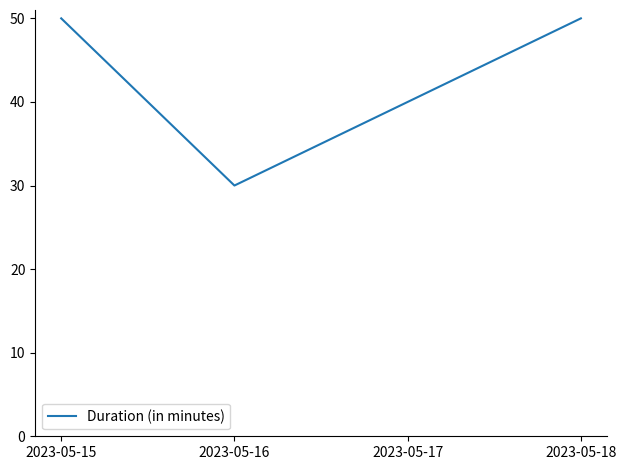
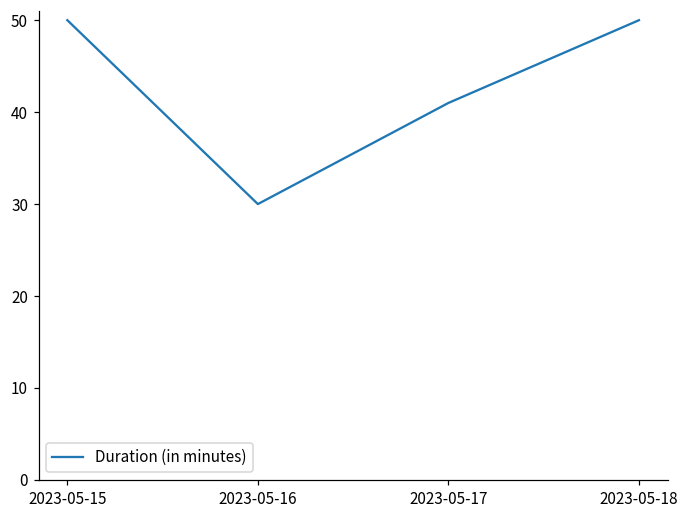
  {
    "2023-05-15": 50,
    "2023-05-16": 30,
-   "2023-05-17": 40,
+   "2023-05-17": 41,
    "2023-05-18": 50
  }
